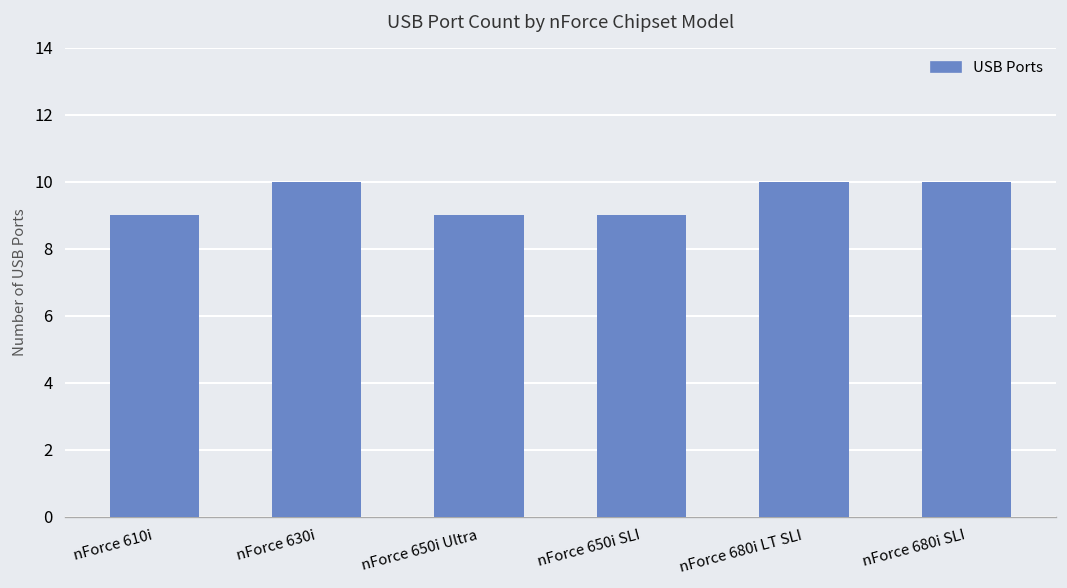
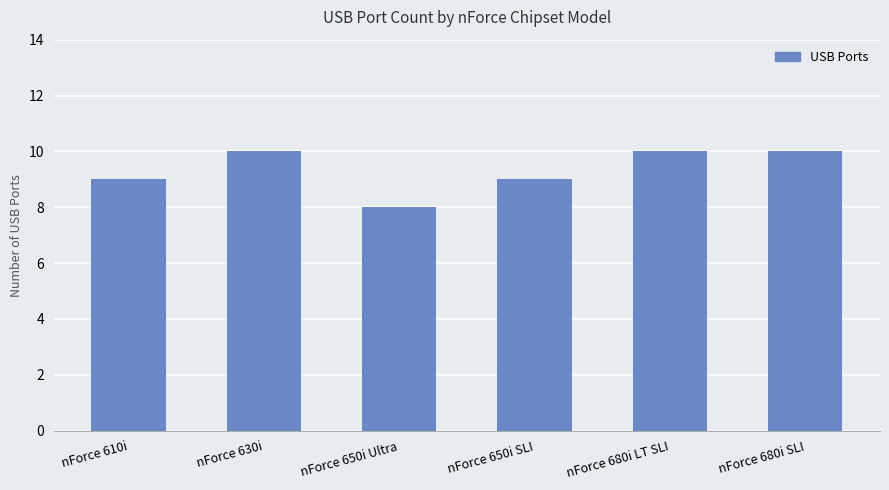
  {
    "nForce 610i": 9,
    "nForce 630i": 10,
-   "nForce 650i Ultra": 9,
+   "nForce 650i Ultra": 8,
    "nForce 650i SLI": 9,
    "nForce 680i LT SLI": 10,
    "nForce 680i SLI": 10
  }
